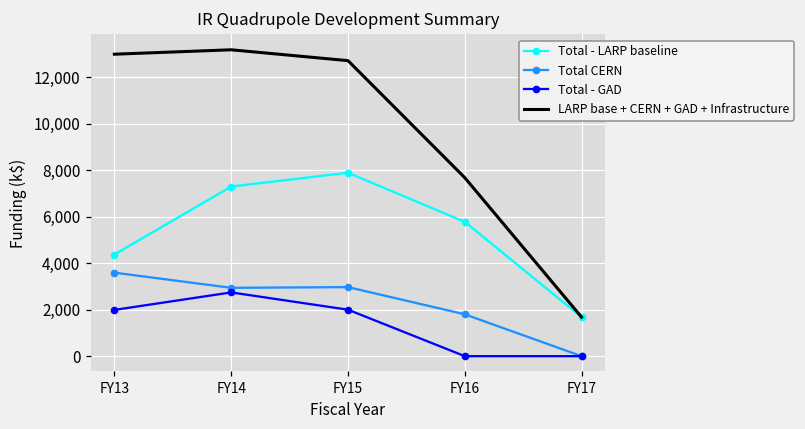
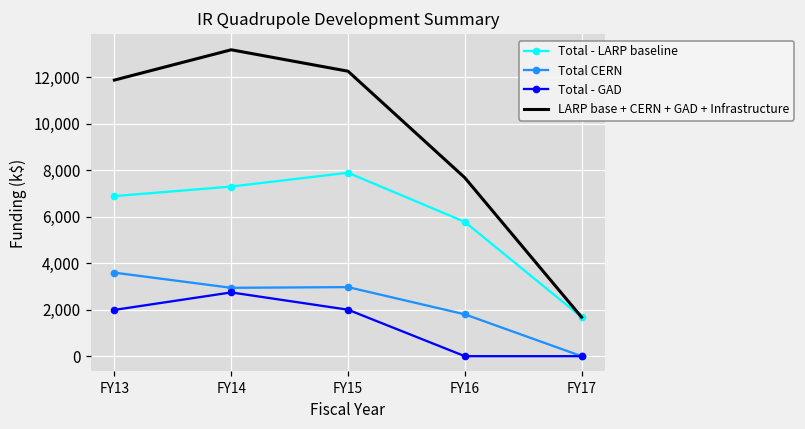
  {
    "Total - LARP baseline": {
-     "FY13": "4,400",
+     "FY13": "6,900",
      "FY14": "7,300",
      "FY15": "7,900",
      "FY16": "5,800"
    },
    "Total CERN": {
      "FY13": "3,600",
      "FY14": "2,900",
      "FY15": "3,000",
      "FY16": "1,800"
    },
    "Total - GAD": {
      "FY13": "2,000",
      "FY14": "2,700",
      "FY15": "2,000",
      "FY16": "0"
    },
    "LARP base + CERN + GAD + Infrastructure": {
-     "FY13": "13,000",
+     "FY13": "11,900",
      "FY14": "13,200",
-     "FY15": "12,700",
+     "FY15": "12,300",
      "FY16": "7,700"
    }
  }
